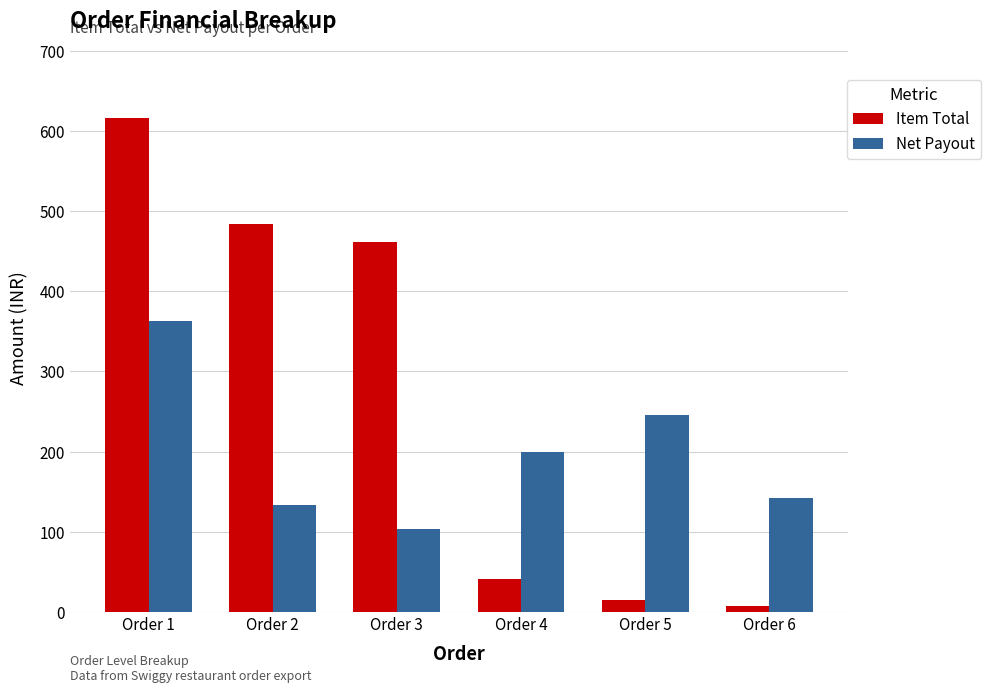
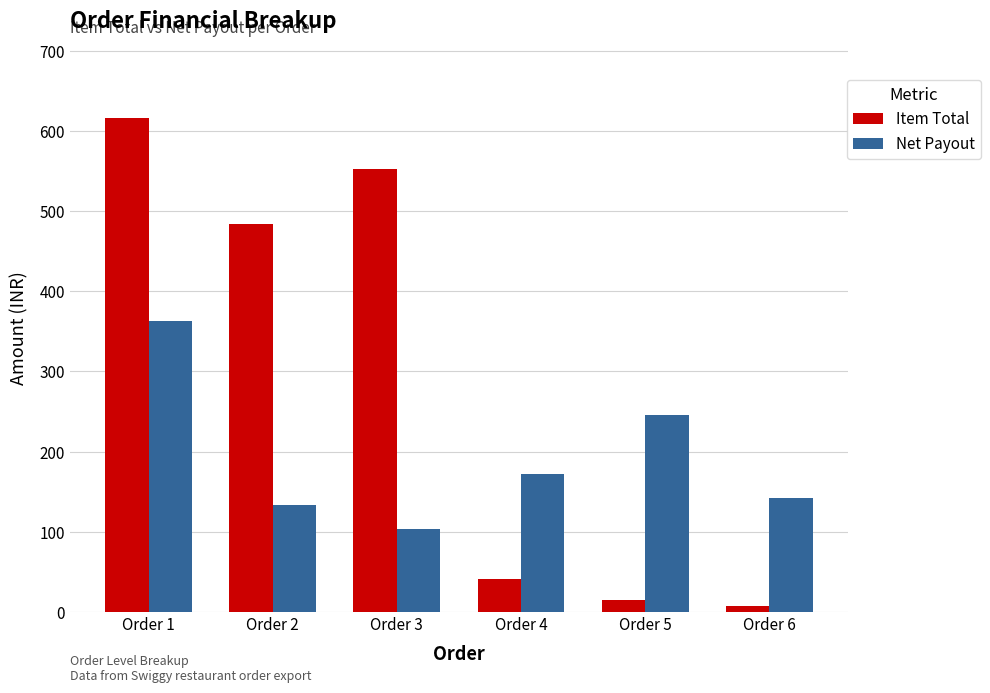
  {
    "Item Total": {
      "Order 1": 620,
      "Order 2": 480,
-     "Order 3": 460,
+     "Order 3": 550,
      "Order 4": 40,
      "Order 5": 10,
      "Order 6": 10
    },
    "Net Payout": {
      "Order 1": 360,
      "Order 2": 130,
      "Order 3": 100,
-     "Order 4": 200,
+     "Order 4": 170,
      "Order 5": 250,
      "Order 6": 140
    }
  }
